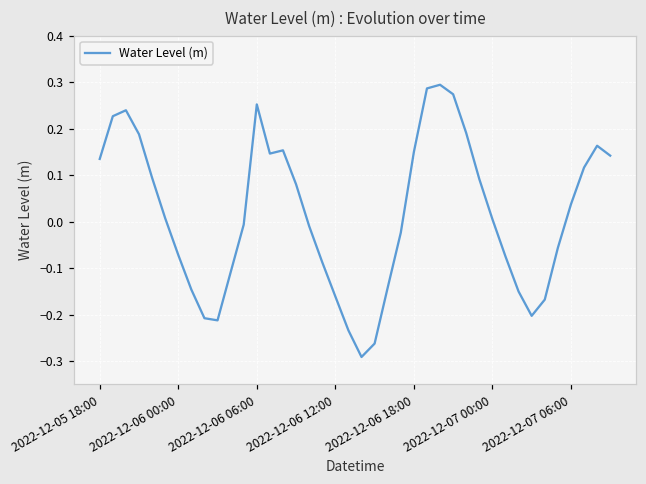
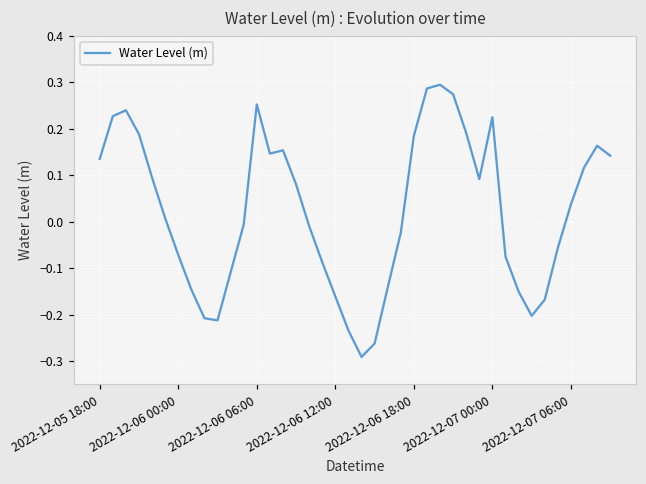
  {
    "2022-12-05 18:00": 0.14,
    "2022-12-06 00:00": -0.07,
    "2022-12-06 06:00": 0.25,
    "2022-12-06 12:00": -0.16,
-   "2022-12-06 18:00": 0.15,
-   "2022-12-07 00:00": 0.01,
+   "2022-12-06 18:00": 0.18,
+   "2022-12-07 00:00": 0.22,
    "2022-12-07 06:00": 0.04
  }
